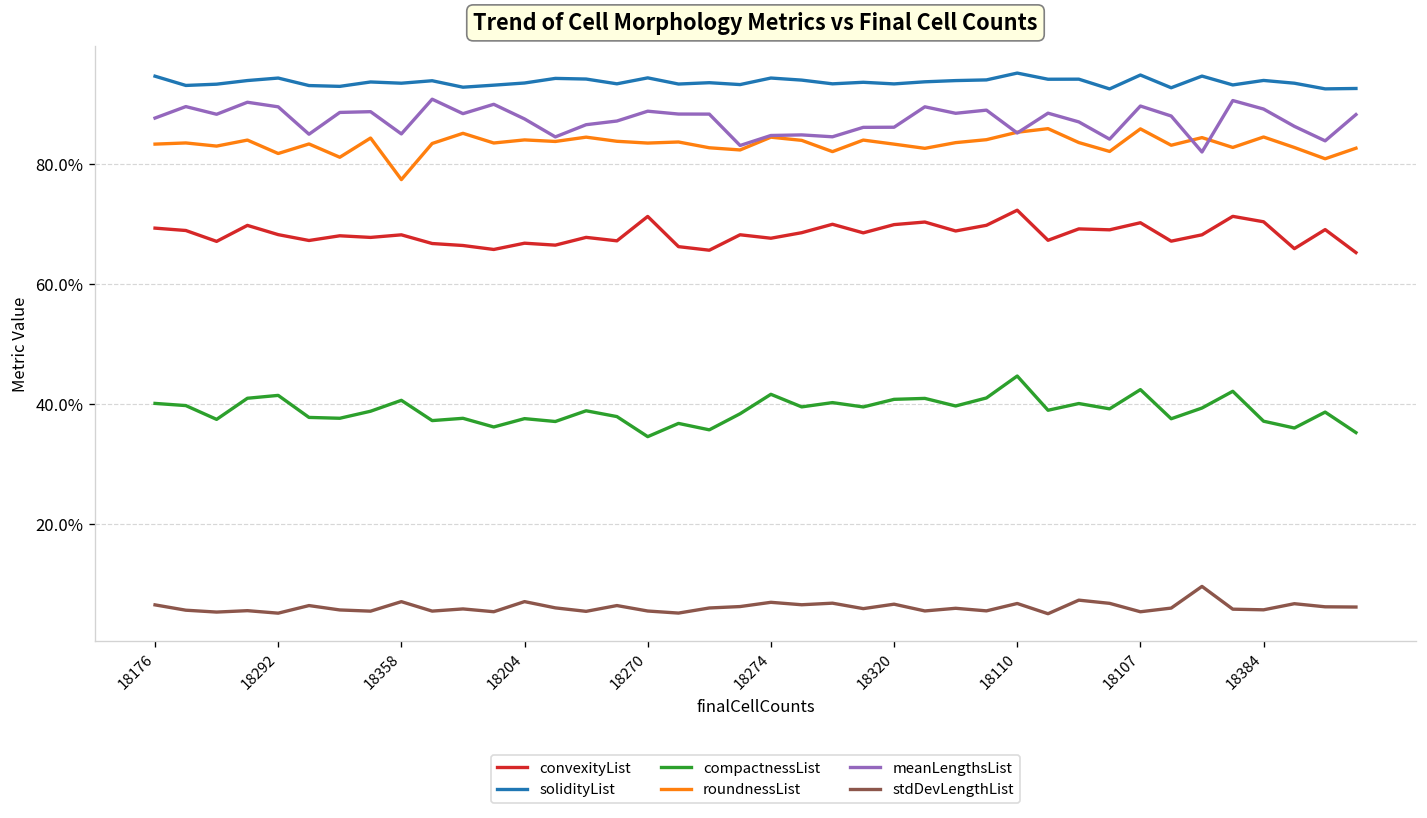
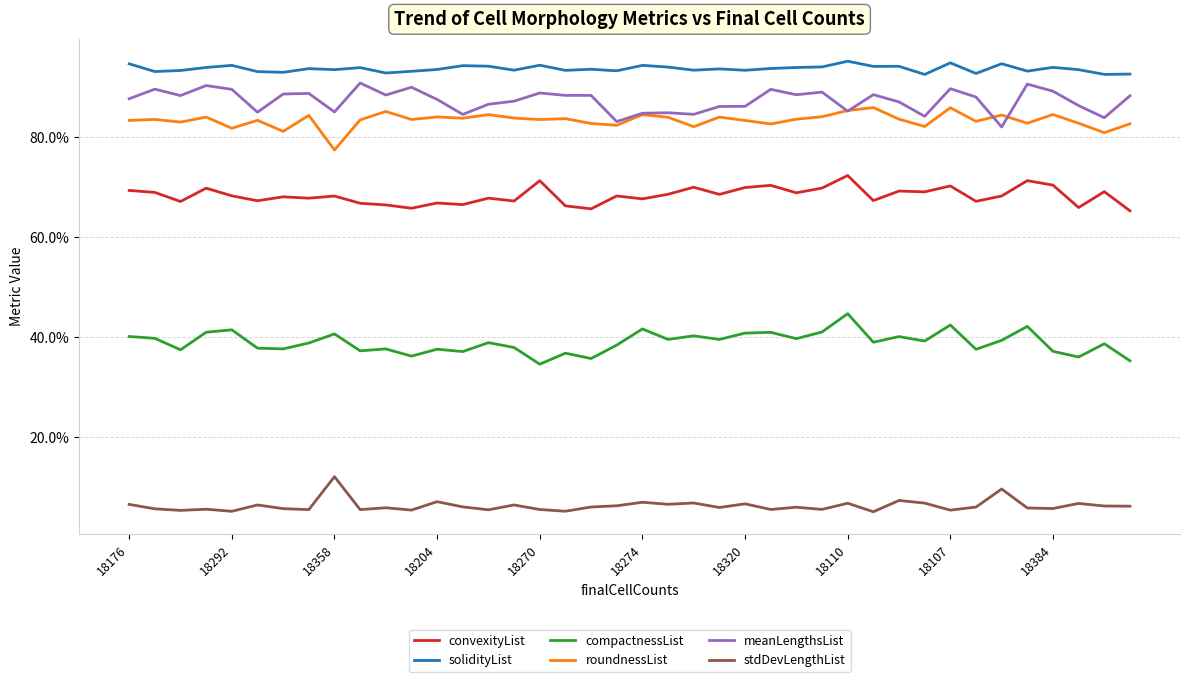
  {
    "convexityList": {
      "18176": "69%",
      "18292": "68%",
      "18358": "68%",
      "18204": "67%",
      "18270": "71%",
      "18274": "68%",
      "18320": "70%",
      "18110": "72%",
      "18107": "70%",
      "18384": "70%"
    },
    "solidityList": {
      "18176": "95%",
      "18292": "94%",
      "18358": "94%",
      "18204": "94%",
      "18270": "94%",
      "18274": "94%",
      "18320": "93%",
      "18110": "95%",
      "18107": "95%",
      "18384": "94%"
    },
    "compactnessList": {
      "18176": "40%",
      "18292": "41%",
      "18358": "41%",
      "18204": "38%",
      "18270": "35%",
      "18274": "42%",
      "18320": "41%",
      "18110": "45%",
      "18107": "42%",
      "18384": "37%"
    },
    "roundnessList": {
      "18176": "83%",
      "18292": "82%",
      "18358": "77%",
      "18204": "84%",
      "18270": "84%",
      "18320": "83%",
      "18107": "86%",
      "18384": "85%"
    },
    "meanLengthsList": {
      "18176": "88%",
      "18292": "90%",
      "18358": "85%",
      "18204": "88%",
      "18270": "89%",
      "18320": "86%",
      "18107": "90%",
      "18384": "89%"
    },
    "stdDevLengthList": {
      "18176": "6%",
      "18292": "5%",
-     "18358": "7%",
+     "18358": "12%",
      "18204": "7%",
      "18270": "5%",
      "18274": "7%",
      "18320": "7%",
      "18110": "7%",
      "18107": "5%",
      "18384": "6%"
    }
  }
